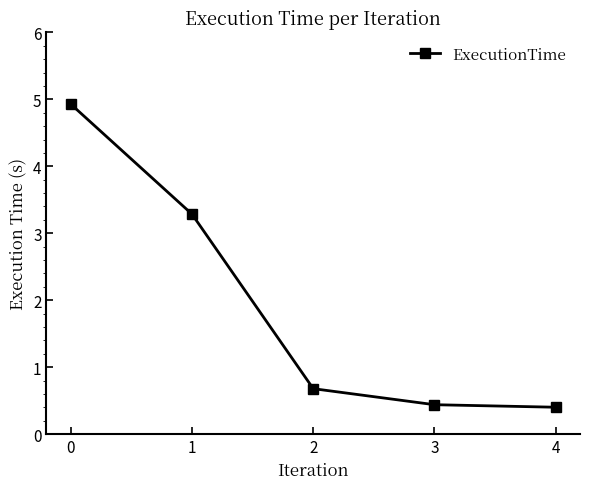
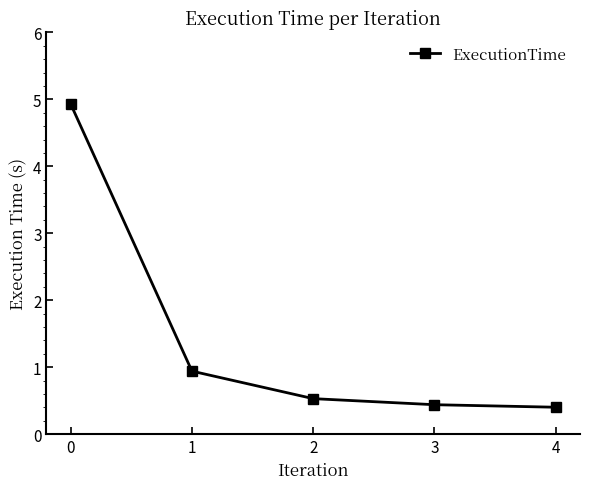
  {
    "0": 4.9,
-   "1": 3.3,
-   "2": 0.7,
+   "1": 0.9,
+   "2": 0.5,
    "3": 0.4,
    "4": 0.4
  }
